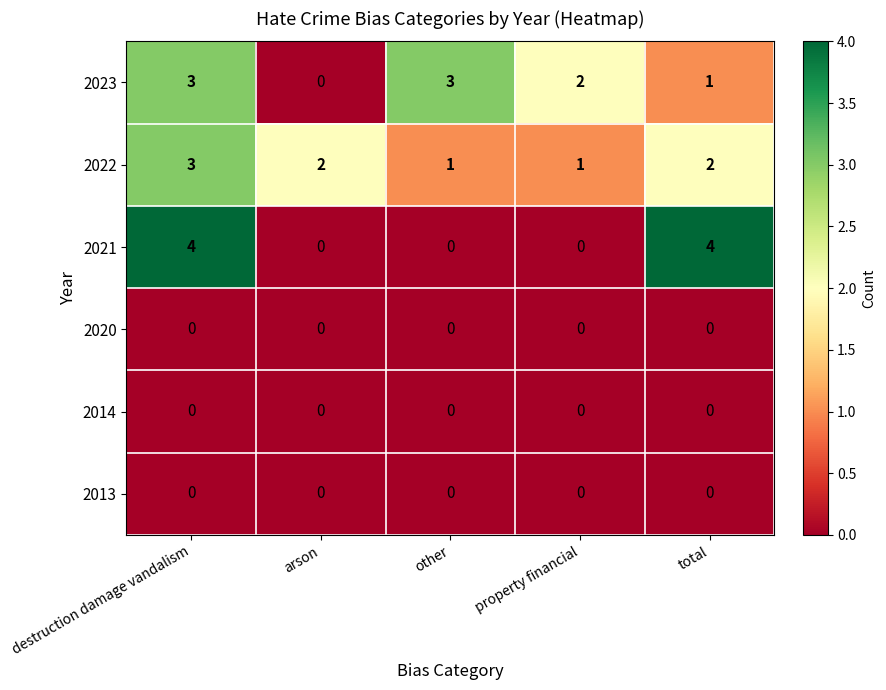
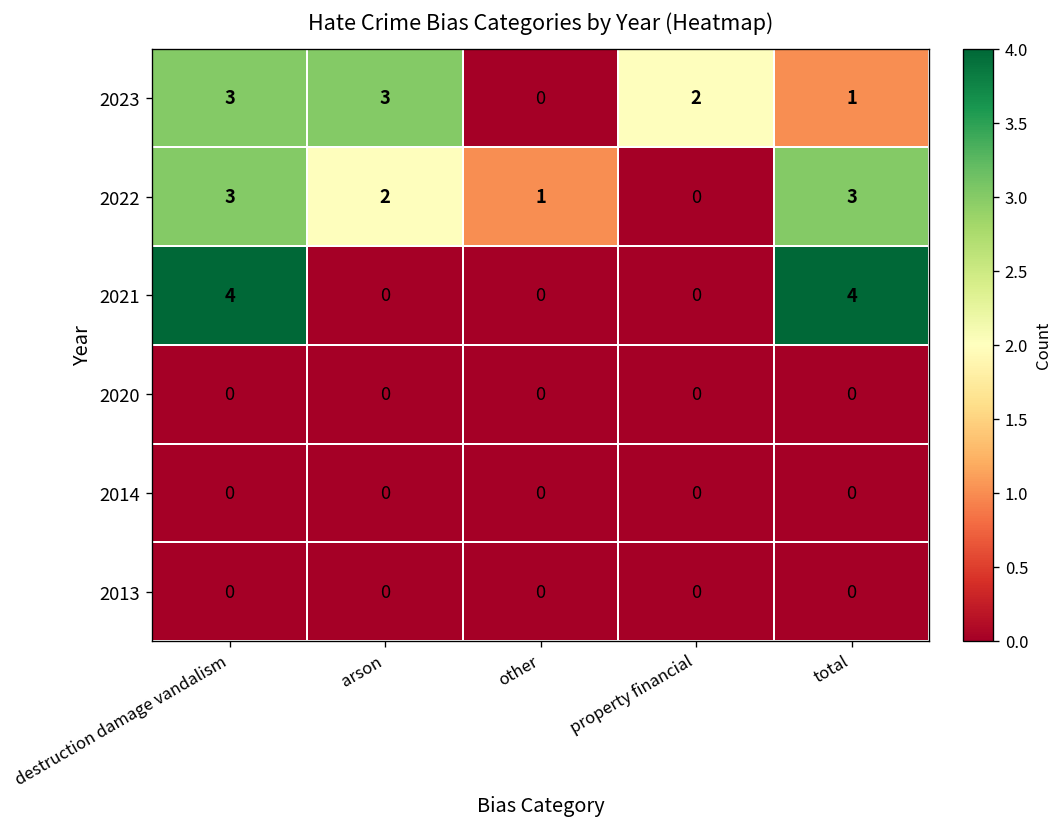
  {
    "2023": {
      "destruction damage vandalism": 3,
-     "arson": 0,
-     "other": 3,
+     "arson": 3,
+     "other": 0,
      "property financial": 2,
      "total": 1
    },
    "2022": {
      "destruction damage vandalism": 3,
      "arson": 2,
      "other": 1,
-     "property financial": 1,
-     "total": 2
+     "property financial": 0,
+     "total": 3
    },
    "2021": {
      "destruction damage vandalism": 4,
      "arson": 0,
      "other": 0,
      "property financial": 0,
      "total": 4
    },
    "2020": {
      "destruction damage vandalism": 0,
      "arson": 0,
      "other": 0,
      "property financial": 0,
      "total": 0
    },
    "2014": {
      "destruction damage vandalism": 0,
      "arson": 0,
      "other": 0,
      "property financial": 0,
      "total": 0
    },
    "2013": {
      "destruction damage vandalism": 0,
      "arson": 0,
      "other": 0,
      "property financial": 0,
      "total": 0
    }
  }
